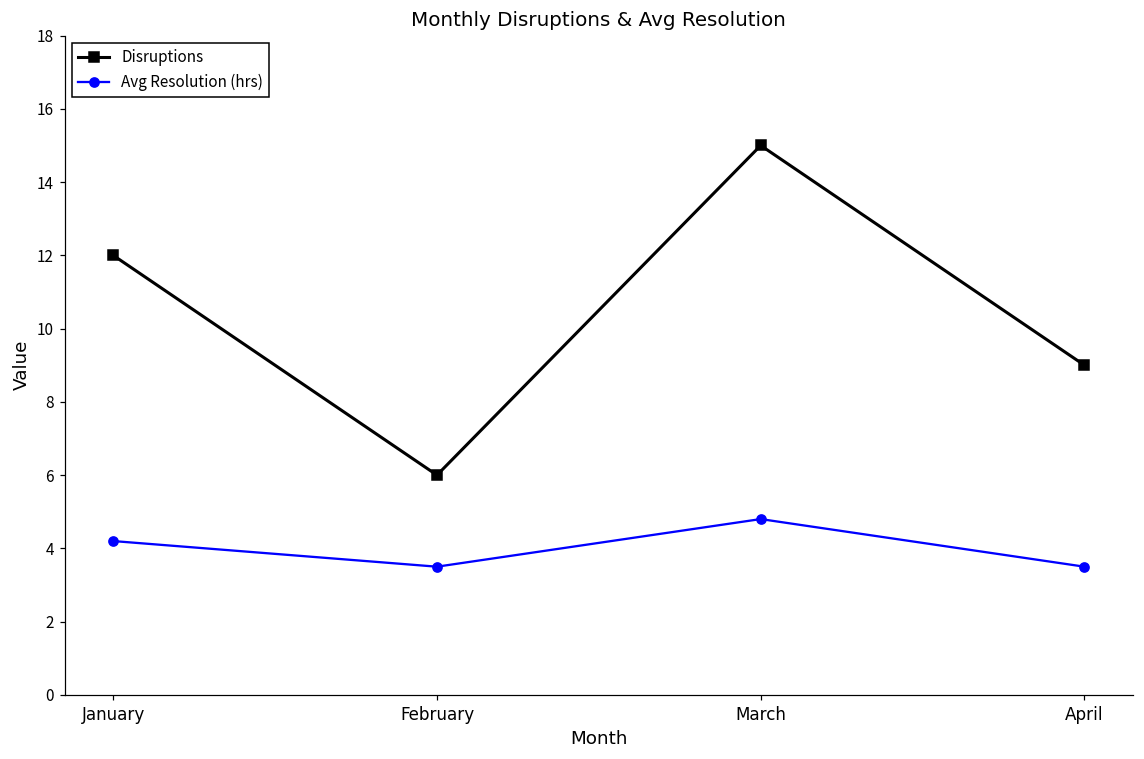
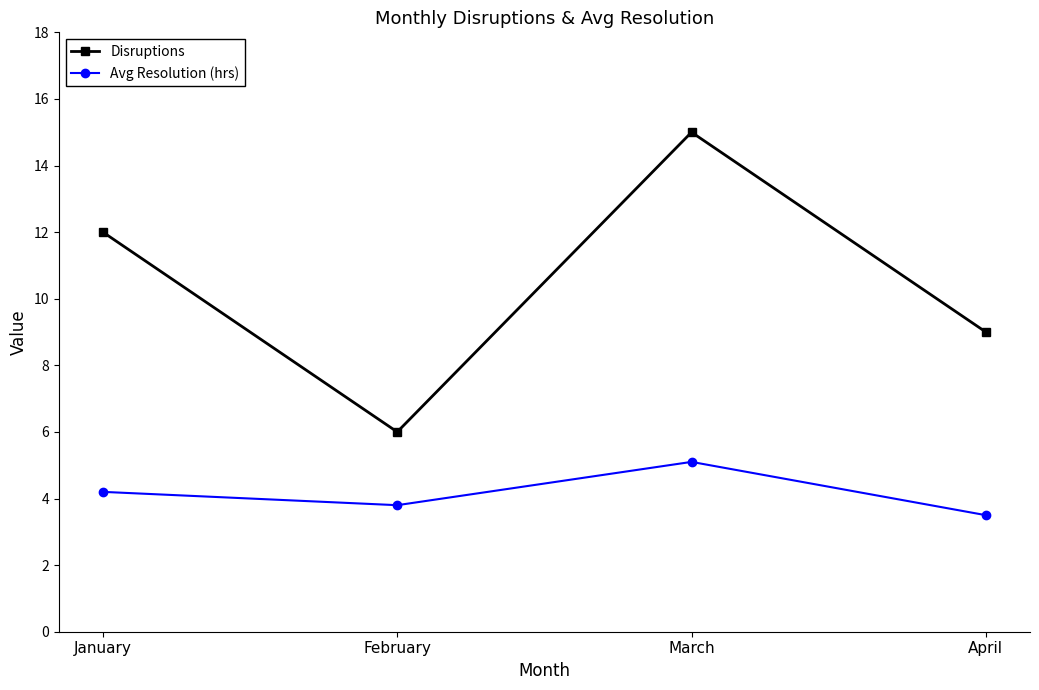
  {
    "Disruptions": {
      "January": 12.0,
      "February": 6.0,
      "March": 15.0,
      "April": 9.0
    },
    "Avg Resolution (hrs)": {
      "January": 4.2,
-     "February": 3.5,
-     "March": 4.8,
+     "February": 3.8,
+     "March": 5.1,
      "April": 3.5
    }
  }
